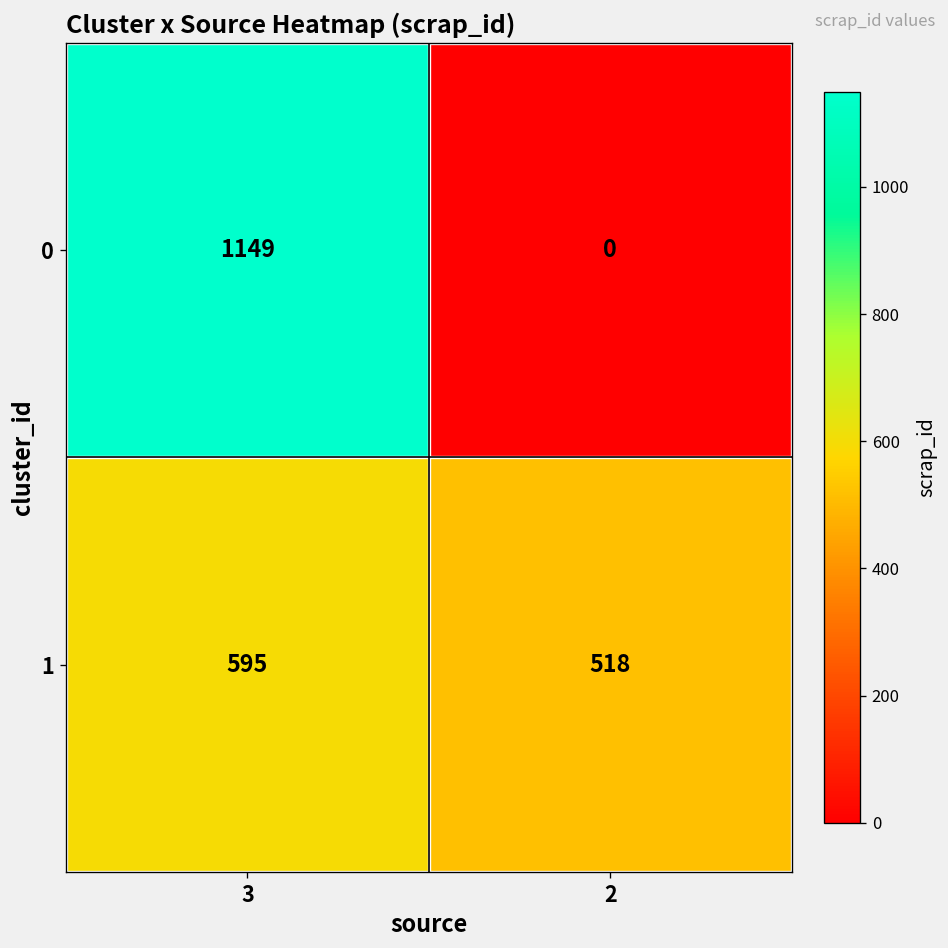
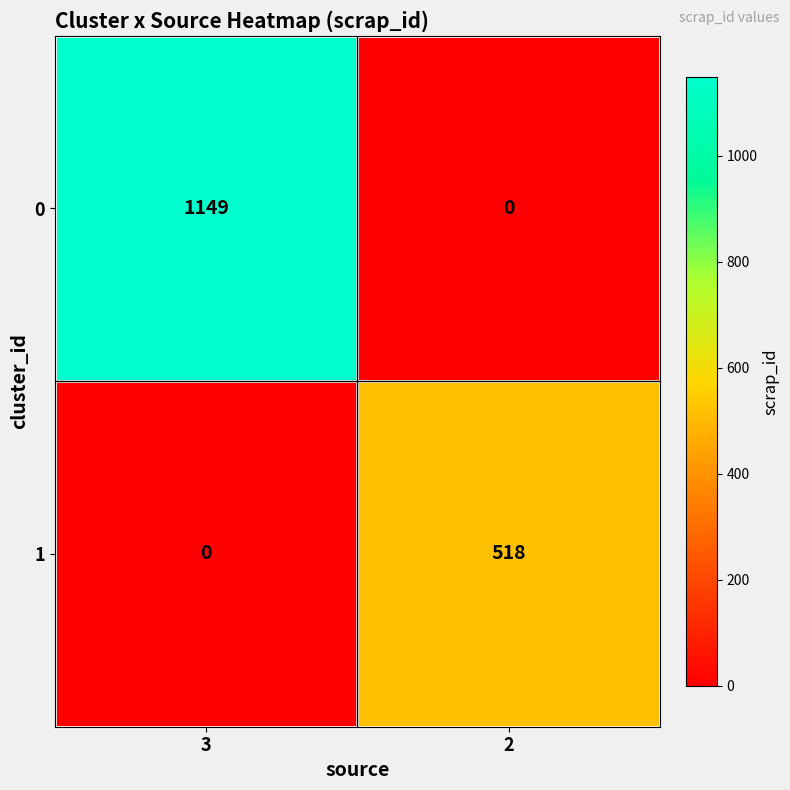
  {
    "0": {
      "3": 1149,
      "2": 0
    },
    "1": {
-     "3": 595,
+     "3": 0,
      "2": 518
    }
  }
